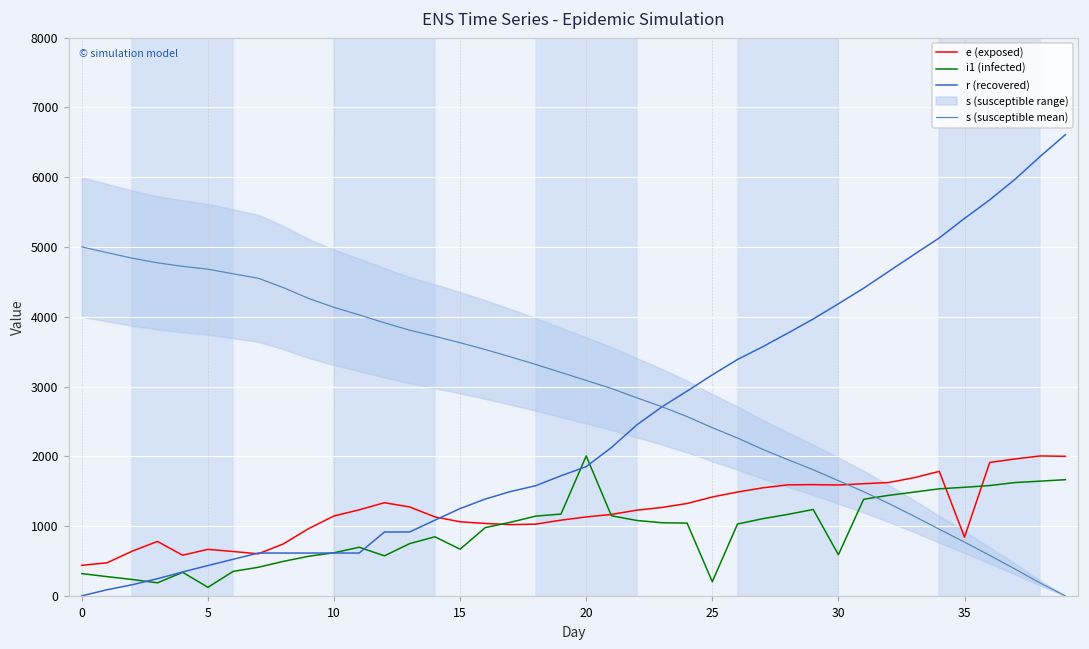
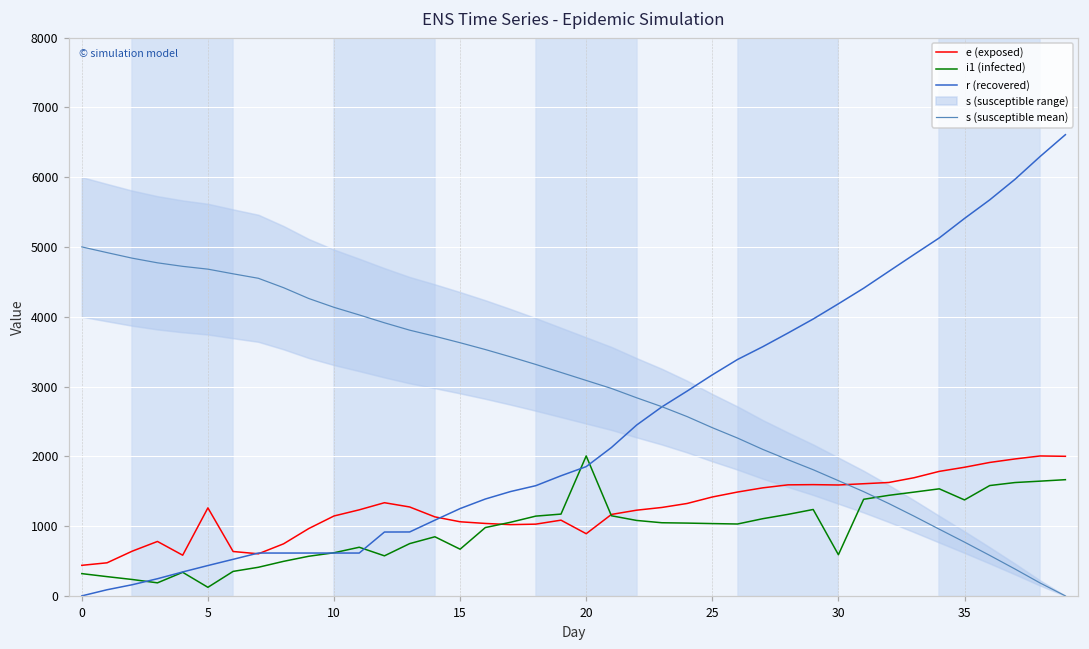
  {
    "e (exposed)": {
      "0": 400,
-     "5": 700,
+     "5": 1300,
      "10": 1100,
      "15": 1100,
-     "20": 1100,
+     "20": 900,
      "25": 1400,
      "30": 1600,
-     "35": 800
+     "35": 1800
    },
    "i1 (infected)": {
      "0": 300,
      "5": 100,
      "15": 700,
      "20": 2000,
-     "25": 200,
+     "25": 1000,
      "30": 600,
-     "35": 1600
+     "35": 1400
    }
  }
